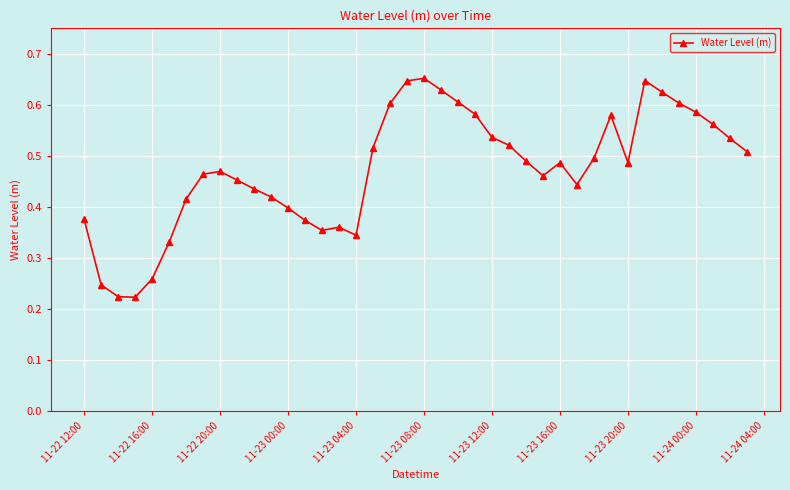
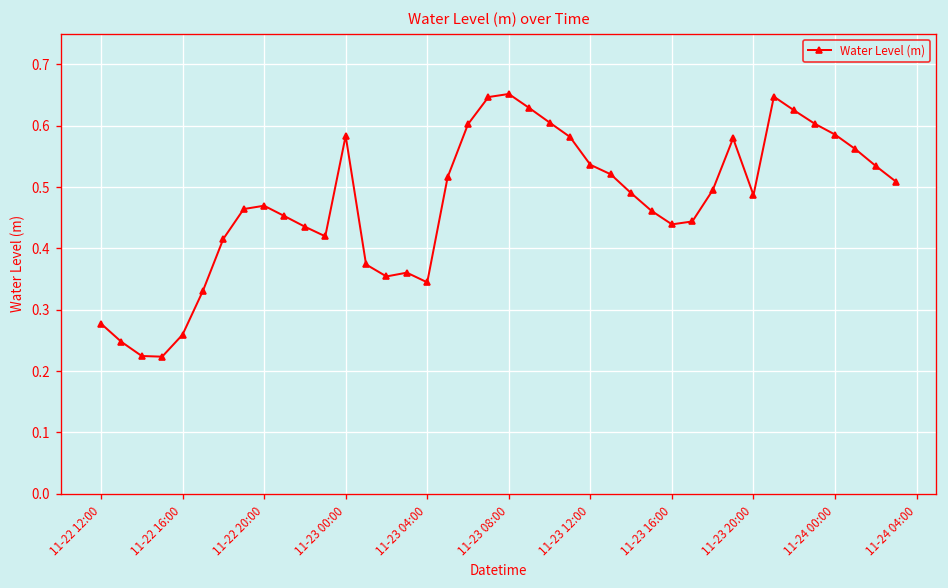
  {
-   "11-22 12:00": 0.38,
+   "11-22 12:00": 0.28,
    "11-22 16:00": 0.26,
    "11-22 20:00": 0.47,
-   "11-23 00:00": 0.40,
+   "11-23 00:00": 0.58,
    "11-23 04:00": 0.34,
    "11-23 08:00": 0.65,
    "11-23 12:00": 0.54,
-   "11-23 16:00": 0.49,
+   "11-23 16:00": 0.44,
    "11-23 20:00": 0.49,
    "11-24 00:00": 0.59
  }
